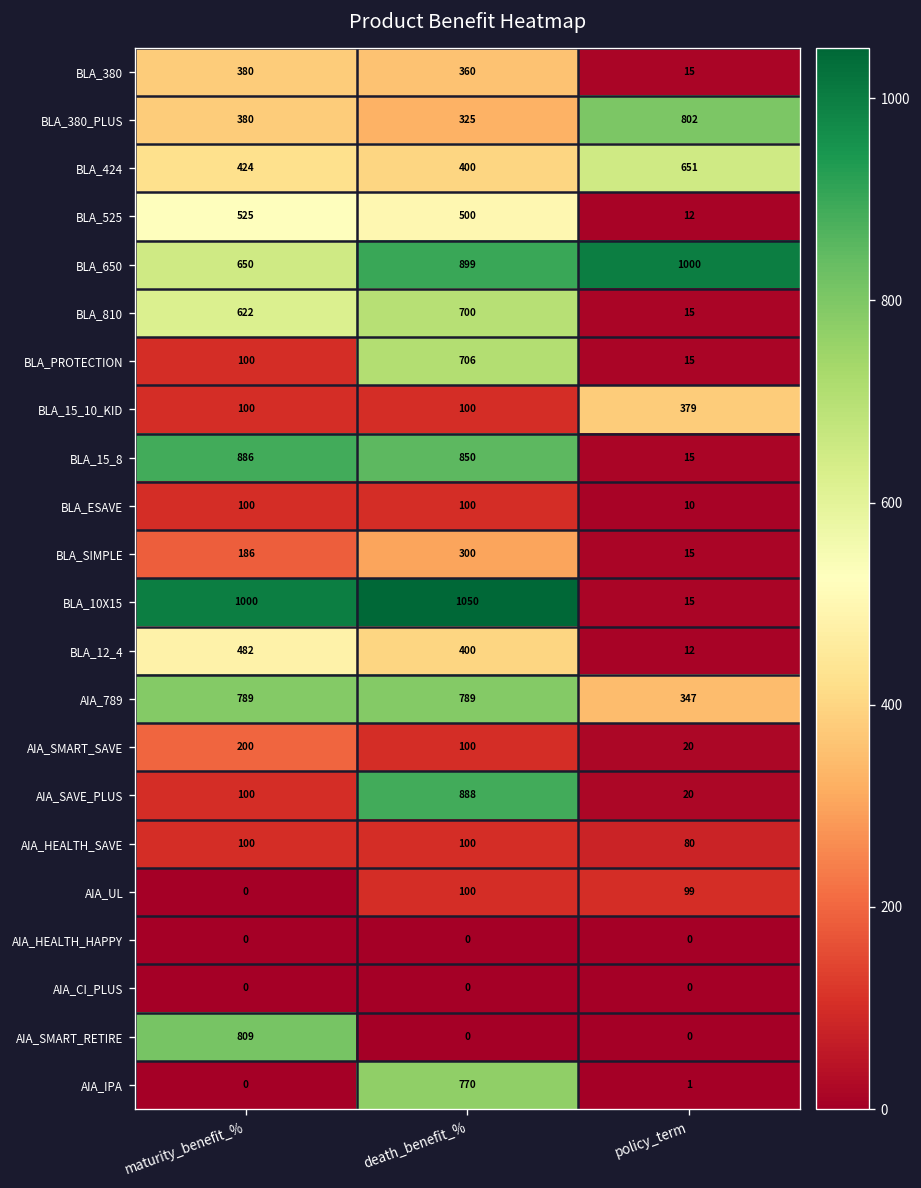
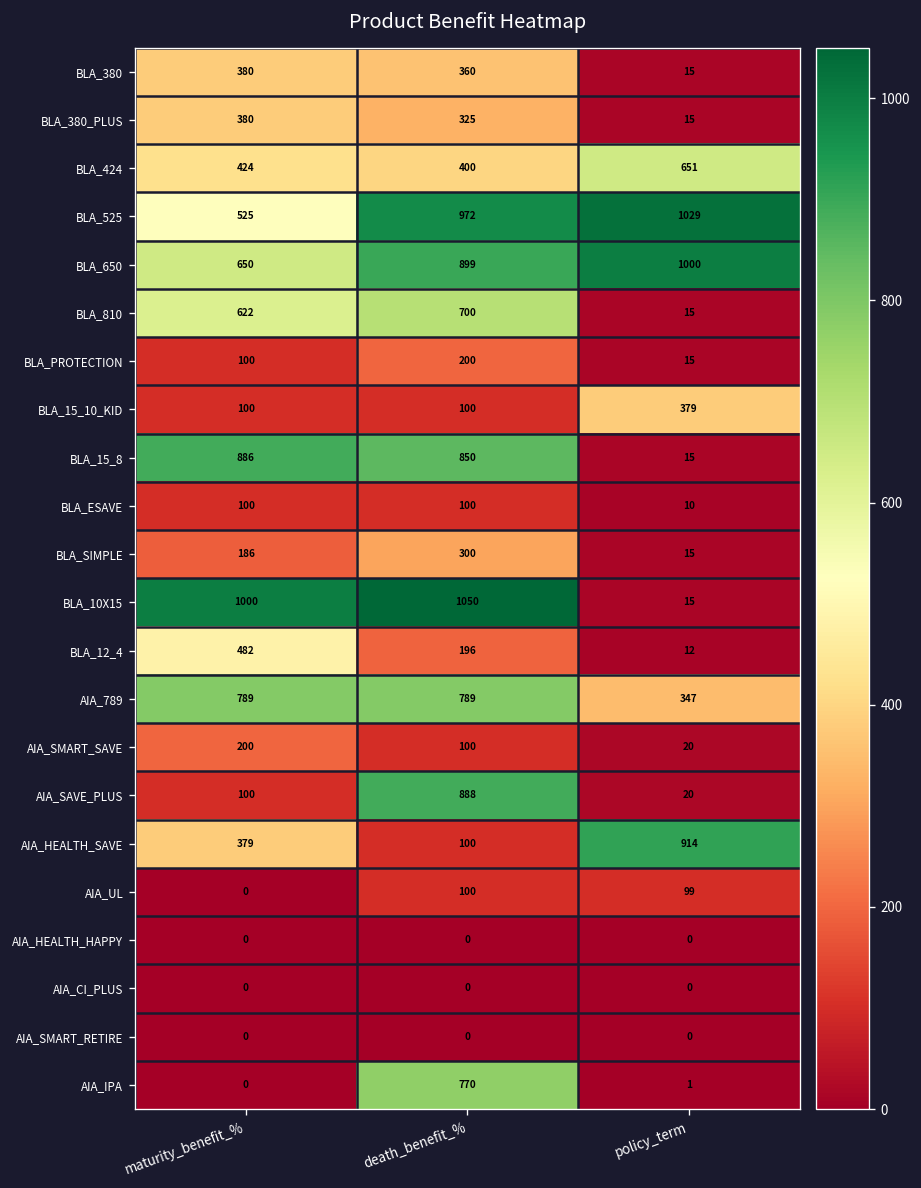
  {
    "BLA_380": {
      "maturity_benefit_%": 380,
      "death_benefit_%": 360,
      "policy_term": 15
    },
    "BLA_380_PLUS": {
      "maturity_benefit_%": 380,
      "death_benefit_%": 325,
-     "policy_term": 802
+     "policy_term": 15
    },
    "BLA_424": {
      "maturity_benefit_%": 424,
      "death_benefit_%": 400,
      "policy_term": 651
    },
    "BLA_525": {
      "maturity_benefit_%": 525,
-     "death_benefit_%": 500,
-     "policy_term": 12
+     "death_benefit_%": 972,
+     "policy_term": 1029
    },
    "BLA_650": {
      "maturity_benefit_%": 650,
      "death_benefit_%": 899,
      "policy_term": 1000
    },
    "BLA_810": {
      "maturity_benefit_%": 622,
      "death_benefit_%": 700,
      "policy_term": 15
    },
    "BLA_PROTECTION": {
      "maturity_benefit_%": 100,
-     "death_benefit_%": 706,
+     "death_benefit_%": 200,
      "policy_term": 15
    },
    "BLA_15_10_KID": {
      "maturity_benefit_%": 100,
      "death_benefit_%": 100,
      "policy_term": 379
    },
    "BLA_15_8": {
      "maturity_benefit_%": 886,
      "death_benefit_%": 850,
      "policy_term": 15
    },
    "BLA_ESAVE": {
      "maturity_benefit_%": 100,
      "death_benefit_%": 100,
      "policy_term": 10
    },
    "BLA_SIMPLE": {
      "maturity_benefit_%": 186,
      "death_benefit_%": 300,
      "policy_term": 15
    },
    "BLA_10X15": {
      "maturity_benefit_%": 1000,
      "death_benefit_%": 1050,
      "policy_term": 15
    },
    "BLA_12_4": {
      "maturity_benefit_%": 482,
-     "death_benefit_%": 400,
+     "death_benefit_%": 196,
      "policy_term": 12
    },
    "AIA_789": {
      "maturity_benefit_%": 789,
      "death_benefit_%": 789,
      "policy_term": 347
    },
    "AIA_SMART_SAVE": {
      "maturity_benefit_%": 200,
      "death_benefit_%": 100,
      "policy_term": 20
    },
    "AIA_SAVE_PLUS": {
      "maturity_benefit_%": 100,
      "death_benefit_%": 888,
      "policy_term": 20
    },
    "AIA_HEALTH_SAVE": {
-     "maturity_benefit_%": 100,
+     "maturity_benefit_%": 379,
      "death_benefit_%": 100,
-     "policy_term": 80
+     "policy_term": 914
    },
    "AIA_UL": {
      "maturity_benefit_%": 0,
      "death_benefit_%": 100,
      "policy_term": 99
    },
    "AIA_HEALTH_HAPPY": {
      "maturity_benefit_%": 0,
      "death_benefit_%": 0,
      "policy_term": 0
    },
    "AIA_CI_PLUS": {
      "maturity_benefit_%": 0,
      "death_benefit_%": 0,
      "policy_term": 0
    },
    "AIA_SMART_RETIRE": {
-     "maturity_benefit_%": 809,
+     "maturity_benefit_%": 0,
      "death_benefit_%": 0,
      "policy_term": 0
    },
    "AIA_IPA": {
      "maturity_benefit_%": 0,
      "death_benefit_%": 770,
      "policy_term": 1
    }
  }
